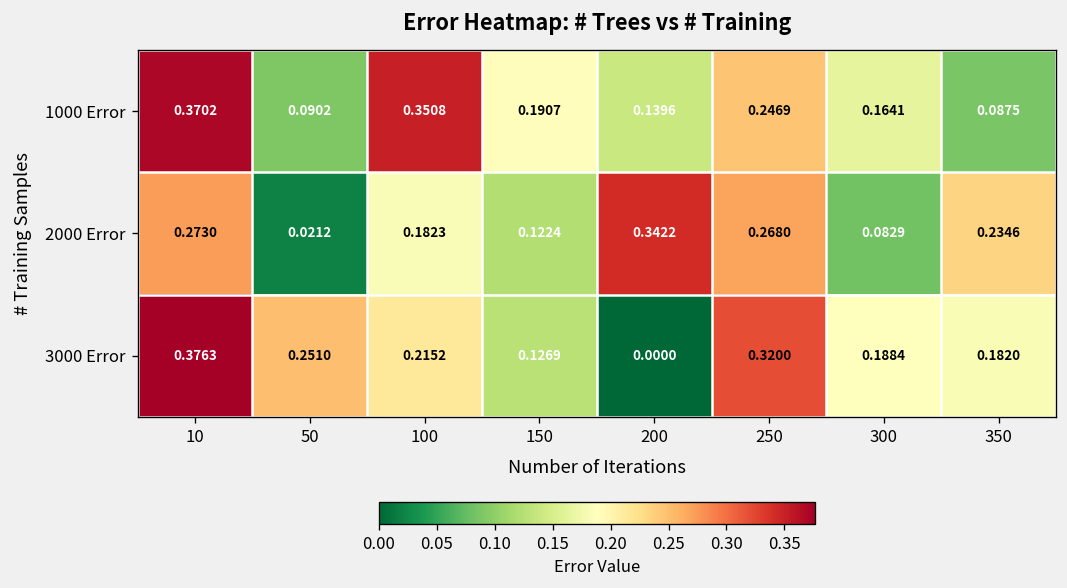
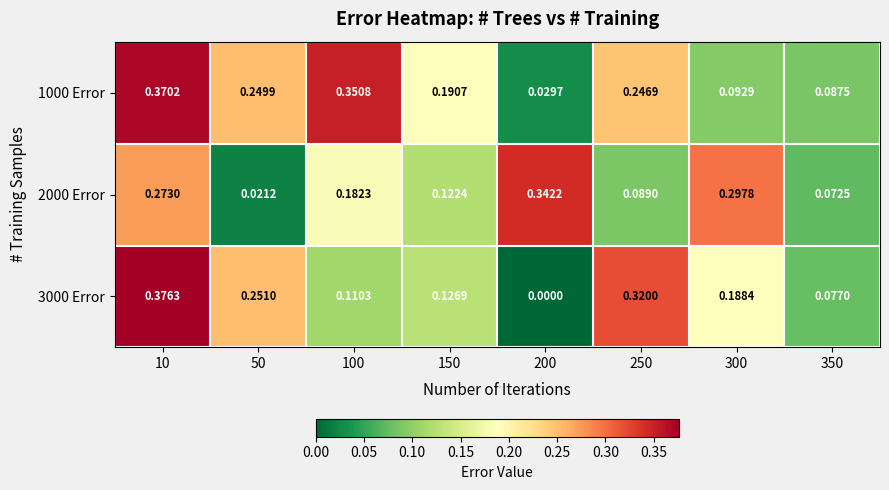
  {
    "1000 Error": {
      "10": 0.3702,
-     "50": 0.0902,
+     "50": 0.2499,
      "100": 0.3508,
      "150": 0.1907,
-     "200": 0.1396,
+     "200": 0.0297,
      "250": 0.2469,
-     "300": 0.1641,
+     "300": 0.0929,
      "350": 0.0875
    },
    "2000 Error": {
      "10": 0.2730,
      "50": 0.0212,
      "100": 0.1823,
      "150": 0.1224,
      "200": 0.3422,
-     "250": 0.2680,
-     "300": 0.0829,
-     "350": 0.2346
+     "250": 0.0890,
+     "300": 0.2978,
+     "350": 0.0725
    },
    "3000 Error": {
      "10": 0.3763,
      "50": 0.2510,
-     "100": 0.2152,
+     "100": 0.1103,
      "150": 0.1269,
      "200": 0.0000,
      "250": 0.3200,
      "300": 0.1884,
-     "350": 0.1820
+     "350": 0.0770
    }
  }
